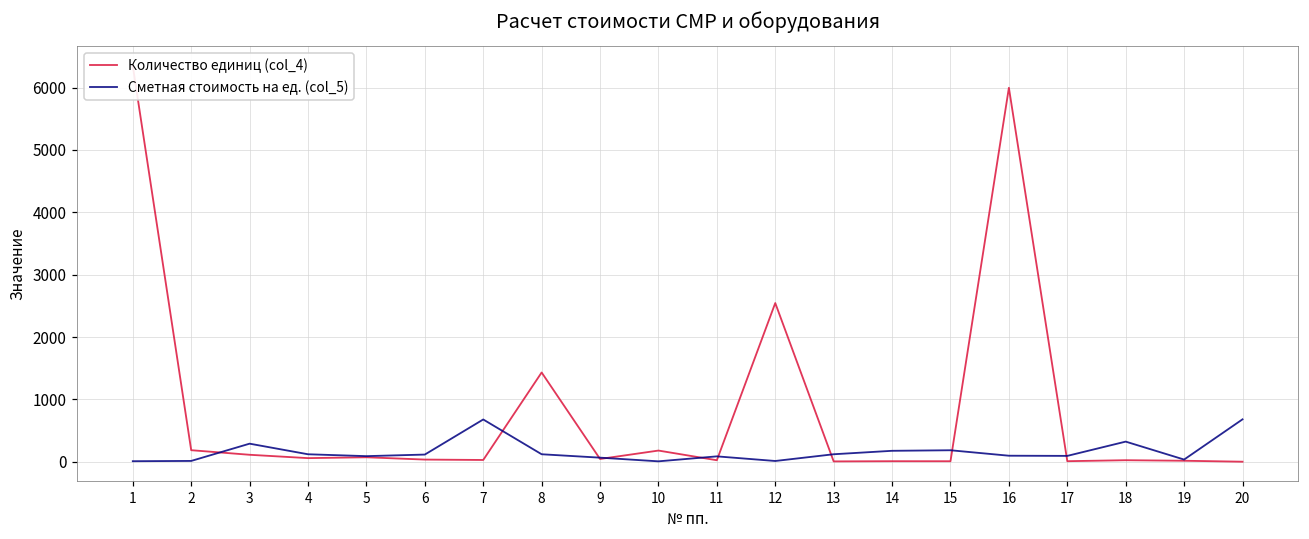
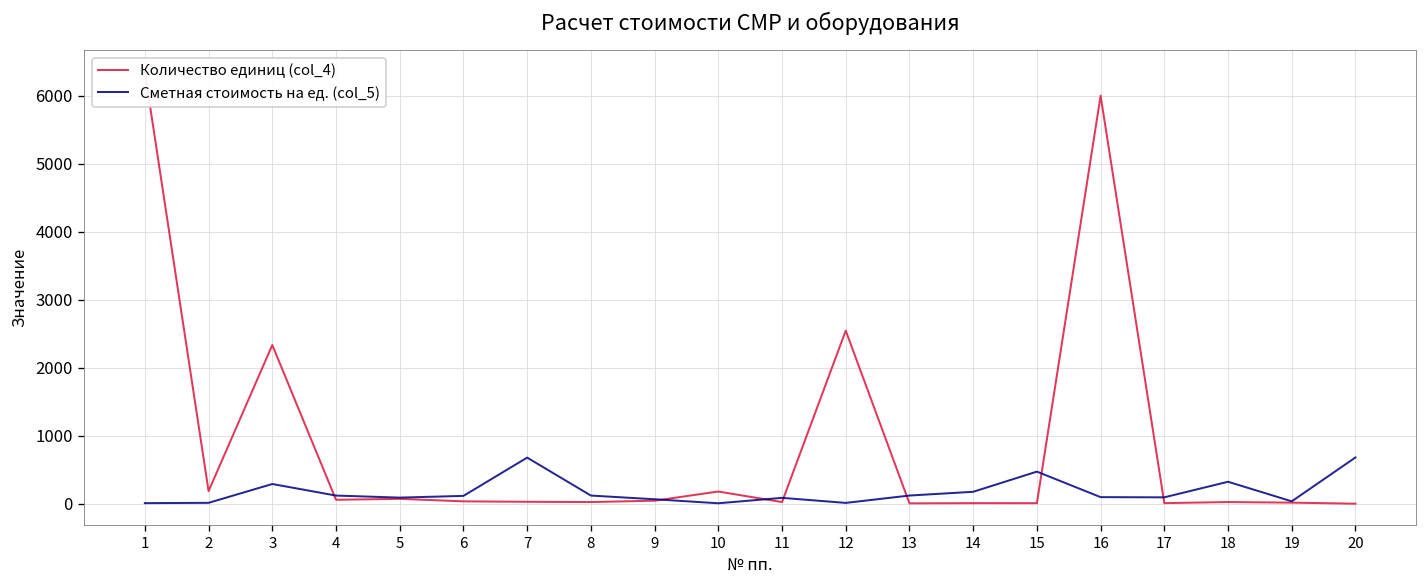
  {
    "Количество единиц (col_4)": {
      "2": 200,
-     "3": 100,
+     "3": 2300,
      "4": 100,
      "6": 0,
      "7": 0,
-     "8": 1400,
+     "8": 0,
      "10": 200,
      "11": 0,
      "12": 2500,
      "13": 0,
      "14": 0,
      "15": 0,
      "16": 6000,
      "17": 0,
      "18": 0,
      "20": 0
    },
    "Сметная стоимость на ед. (col_5)": {
      "1": 0,
      "2": 0,
      "3": 300,
      "4": 100,
      "6": 100,
      "7": 700,
      "8": 100,
      "10": 0,
      "11": 100,
      "12": 0,
      "13": 100,
      "14": 200,
-     "15": 200,
+     "15": 500,
      "16": 100,
      "17": 100,
      "18": 300,
      "20": 700
    }
  }
